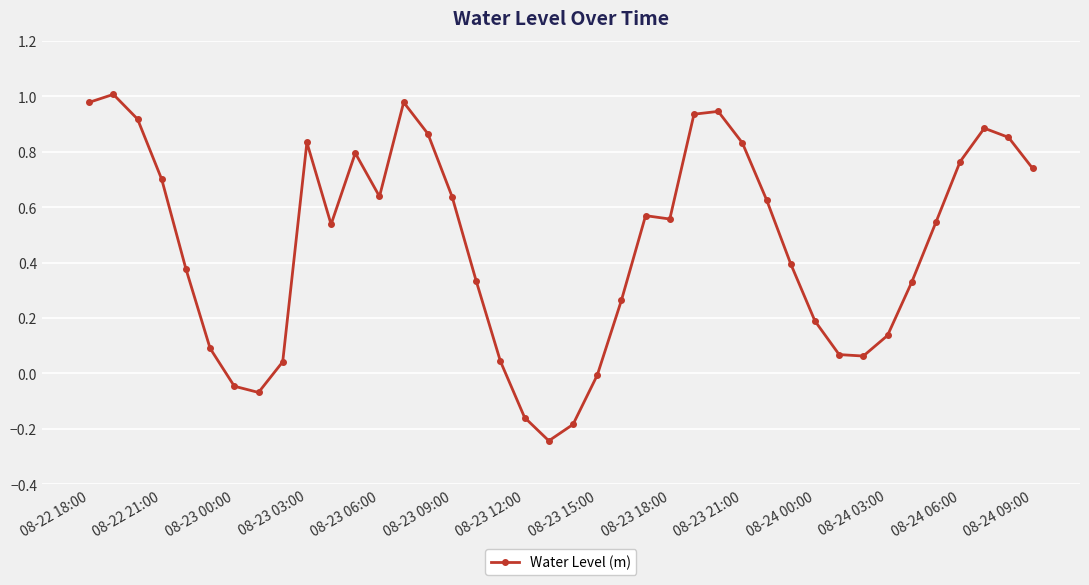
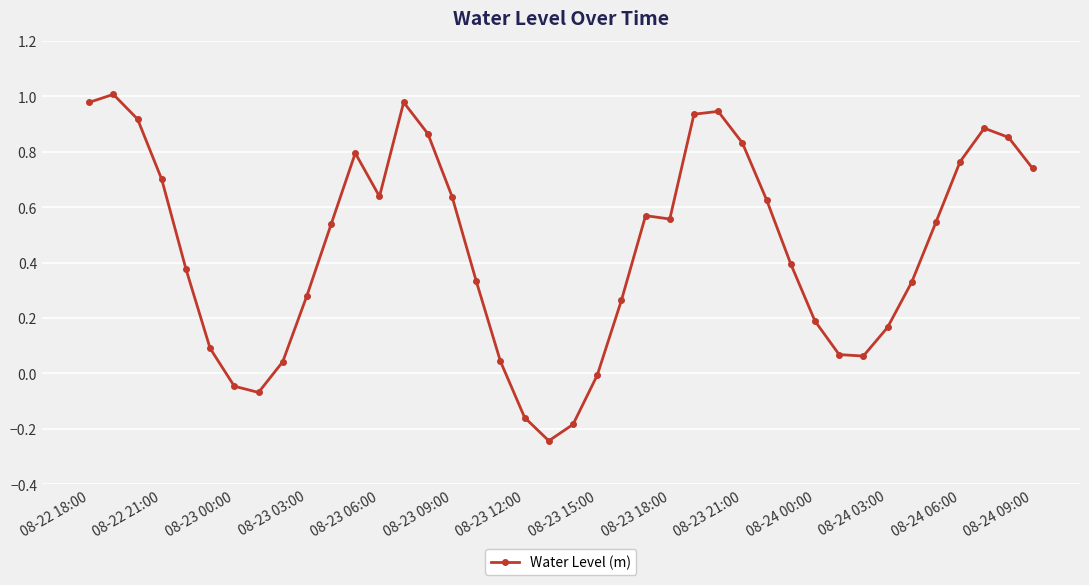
  {
    "08-22 18:00": 0.98,
    "08-22 21:00": 0.70,
    "08-23 00:00": -0.05,
-   "08-23 03:00": 0.83,
+   "08-23 03:00": 0.28,
    "08-23 06:00": 0.64,
    "08-23 09:00": 0.64,
    "08-23 12:00": -0.16,
    "08-23 15:00": -0.01,
    "08-23 18:00": 0.56,
    "08-23 21:00": 0.83,
    "08-24 00:00": 0.19,
-   "08-24 03:00": 0.14,
+   "08-24 03:00": 0.17,
    "08-24 06:00": 0.76,
    "08-24 09:00": 0.74
  }
